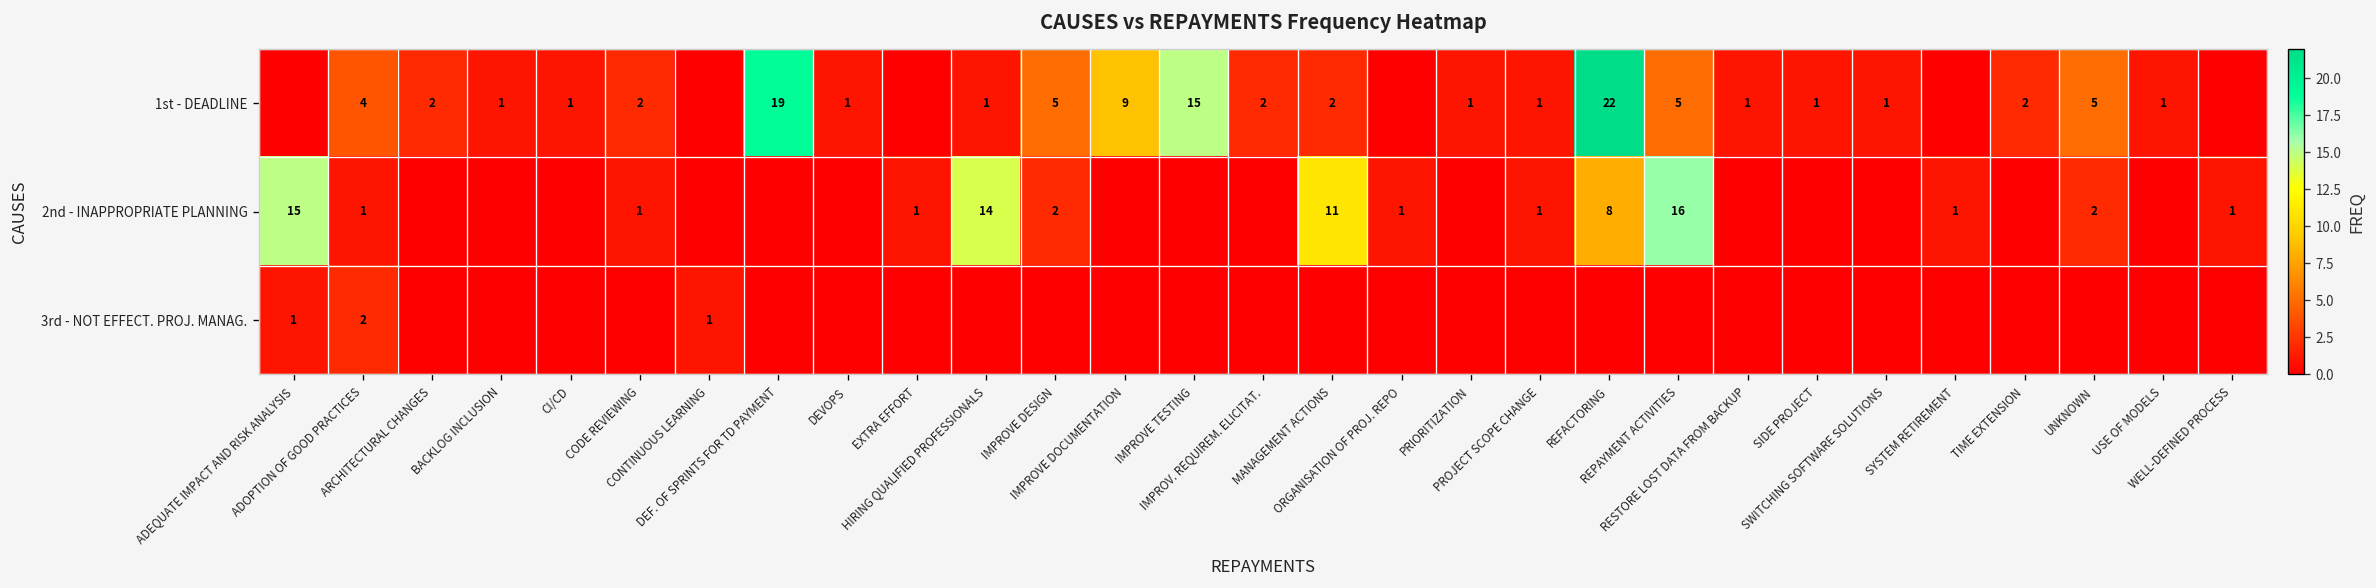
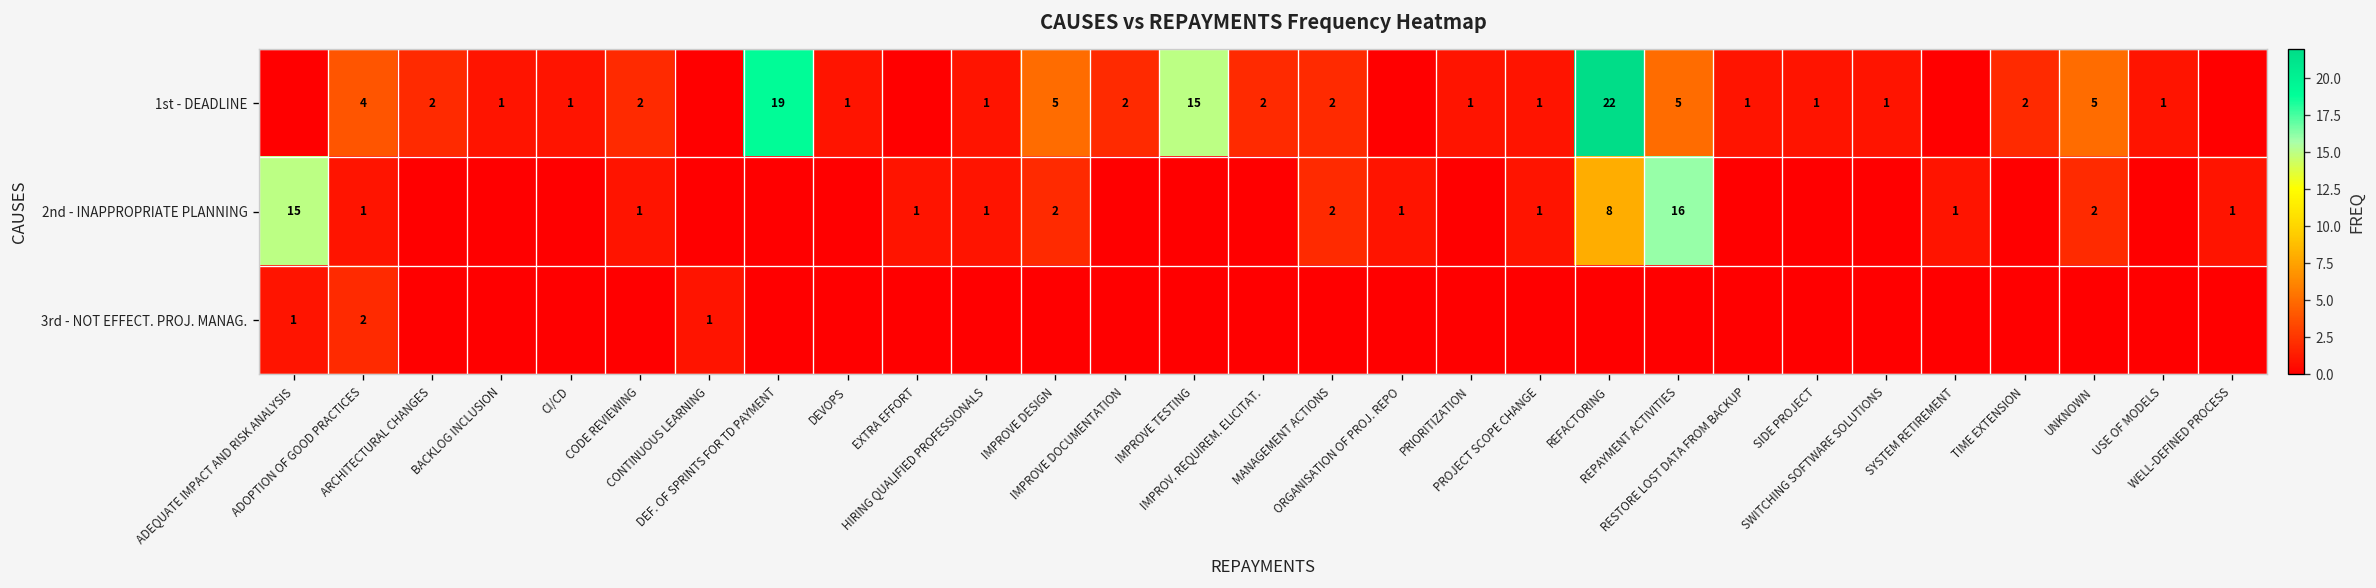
  {
    "1st - DEADLINE": {
      "ADOPTION OF GOOD PRACTICES": 4,
      "ARCHITECTURAL CHANGES": 2,
      "BACKLOG INCLUSION": 1,
      "CI/CD": 1,
      "CODE REVIEWING": 2,
      "DEF. OF SPRINTS FOR TD PAYMENT": 19,
      "DEVOPS": 1,
      "HIRING QUALIFIED PROFESSIONALS": 1,
      "IMPROVE DESIGN": 5,
-     "IMPROVE DOCUMENTATION": 9,
+     "IMPROVE DOCUMENTATION": 2,
      "IMPROVE TESTING": 15,
      "IMPROV. REQUIREM. ELICITAT.": 2,
      "MANAGEMENT ACTIONS": 2,
      "PRIORITIZATION": 1,
      "PROJECT SCOPE CHANGE": 1,
      "REFACTORING": 22,
      "REPAYMENT ACTIVITIES": 5,
      "RESTORE LOST DATA FROM BACKUP": 1,
      "SIDE PROJECT": 1,
      "SWITCHING SOFTWARE SOLUTIONS": 1,
      "TIME EXTENSION": 2,
      "UNKNOWN": 5,
      "USE OF MODELS": 1
    },
    "2nd - INAPPROPRIATE PLANNING": {
      "ADEQUATE IMPACT AND RISK ANALYSIS": 15,
      "ADOPTION OF GOOD PRACTICES": 1,
      "CODE REVIEWING": 1,
      "EXTRA EFFORT": 1,
-     "HIRING QUALIFIED PROFESSIONALS": 14,
+     "HIRING QUALIFIED PROFESSIONALS": 1,
      "IMPROVE DESIGN": 2,
-     "MANAGEMENT ACTIONS": 11,
+     "MANAGEMENT ACTIONS": 2,
      "ORGANISATION OF PROJ. REPO": 1,
      "PROJECT SCOPE CHANGE": 1,
      "REFACTORING": 8,
      "REPAYMENT ACTIVITIES": 16,
      "SYSTEM RETIREMENT": 1,
      "UNKNOWN": 2,
      "WELL-DEFINED PROCESS": 1
    },
    "3rd - NOT EFFECT. PROJ. MANAG.": {
      "ADEQUATE IMPACT AND RISK ANALYSIS": 1,
      "ADOPTION OF GOOD PRACTICES": 2,
      "CONTINUOUS LEARNING": 1
    }
  }
